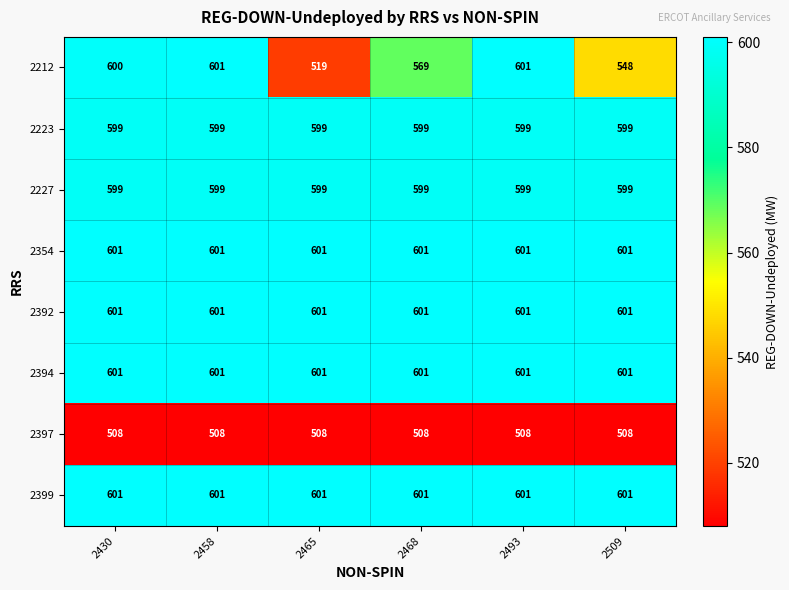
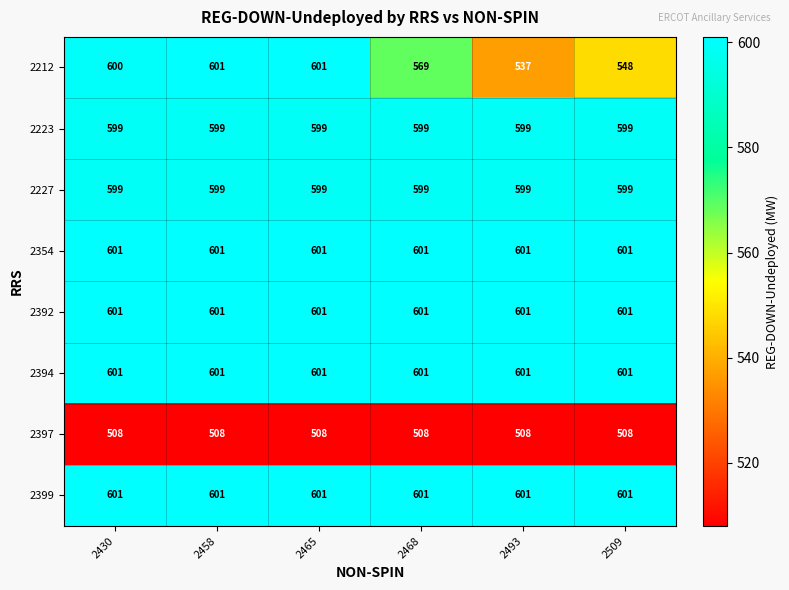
  {
    "2212": {
      "2430": 600,
      "2458": 601,
-     "2465": 519,
+     "2465": 601,
      "2468": 569,
-     "2493": 601,
+     "2493": 537,
      "2509": 548
    },
    "2223": {
      "2430": 599,
      "2458": 599,
      "2465": 599,
      "2468": 599,
      "2493": 599,
      "2509": 599
    },
    "2227": {
      "2430": 599,
      "2458": 599,
      "2465": 599,
      "2468": 599,
      "2493": 599,
      "2509": 599
    },
    "2354": {
      "2430": 601,
      "2458": 601,
      "2465": 601,
      "2468": 601,
      "2493": 601,
      "2509": 601
    },
    "2392": {
      "2430": 601,
      "2458": 601,
      "2465": 601,
      "2468": 601,
      "2493": 601,
      "2509": 601
    },
    "2394": {
      "2430": 601,
      "2458": 601,
      "2465": 601,
      "2468": 601,
      "2493": 601,
      "2509": 601
    },
    "2397": {
      "2430": 508,
      "2458": 508,
      "2465": 508,
      "2468": 508,
      "2493": 508,
      "2509": 508
    },
    "2399": {
      "2430": 601,
      "2458": 601,
      "2465": 601,
      "2468": 601,
      "2493": 601,
      "2509": 601
    }
  }
